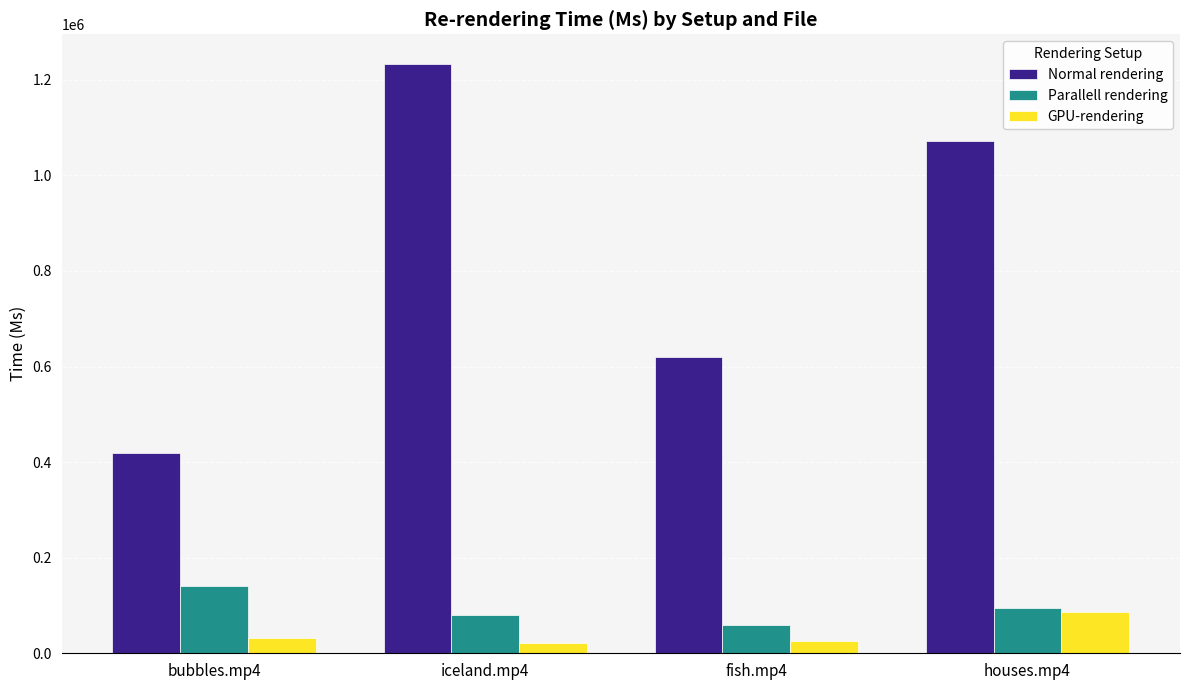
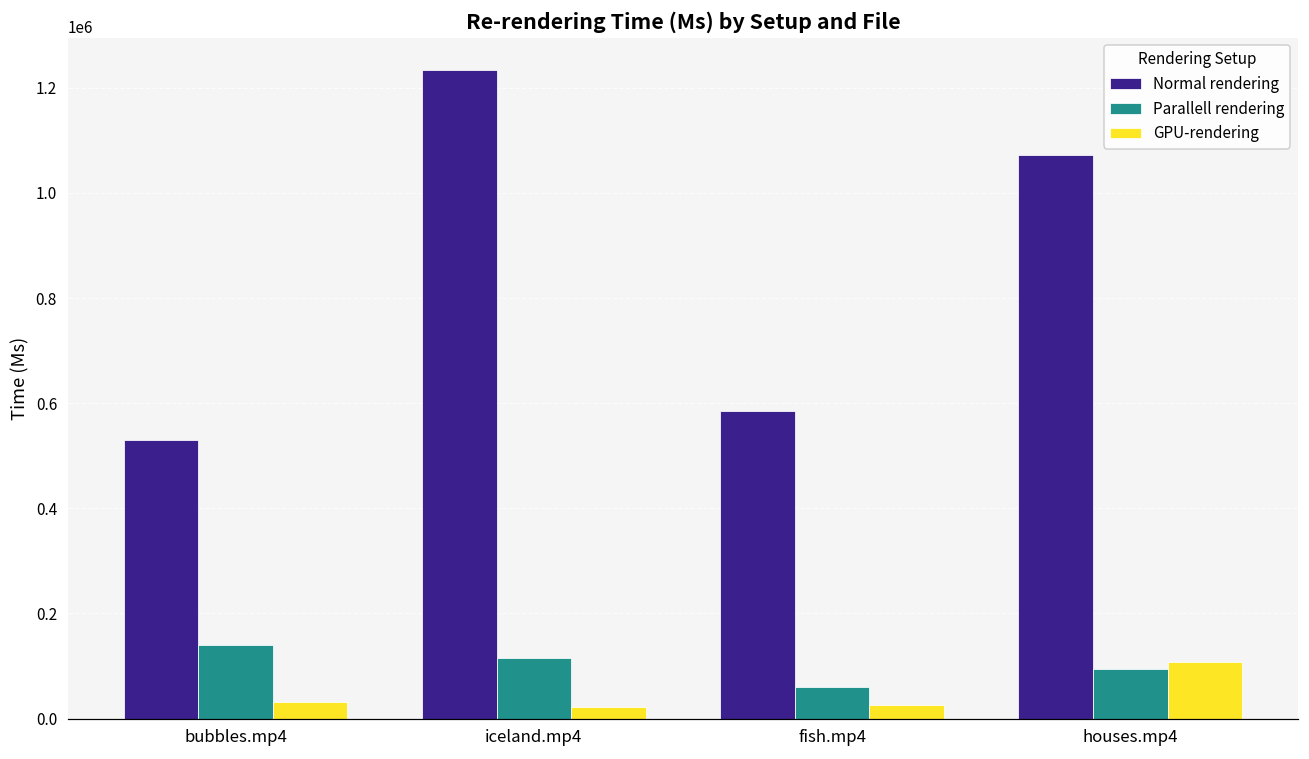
  {
    "Normal rendering": {
-     "bubbles.mp4": 420000,
+     "bubbles.mp4": 530000,
      "iceland.mp4": 1230000,
-     "fish.mp4": 620000,
+     "fish.mp4": 590000,
      "houses.mp4": 1070000
    },
    "Parallell rendering": {
      "bubbles.mp4": 140000,
-     "iceland.mp4": 80000,
+     "iceland.mp4": 120000,
      "fish.mp4": 60000,
      "houses.mp4": 90000
    },
    "GPU-rendering": {
      "bubbles.mp4": 30000,
      "iceland.mp4": 20000,
      "fish.mp4": 30000,
-     "houses.mp4": 90000
+     "houses.mp4": 110000
    }
  }
